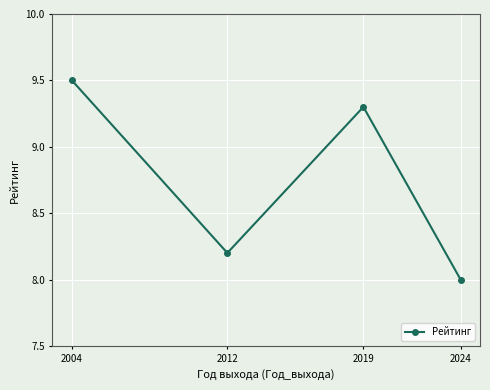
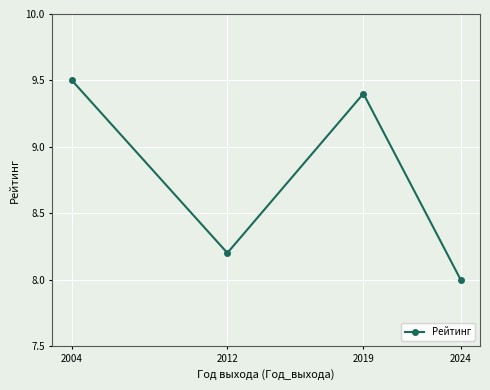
  {
    "2004": 9.5,
    "2012": 8.2,
-   "2019": 9.3,
+   "2019": 9.4,
    "2024": 8.0
  }
